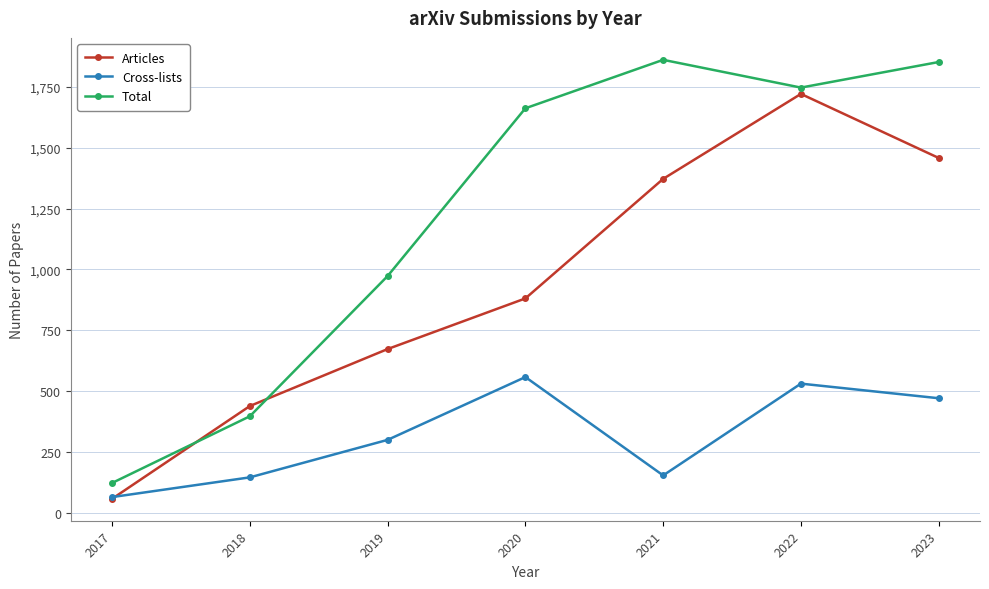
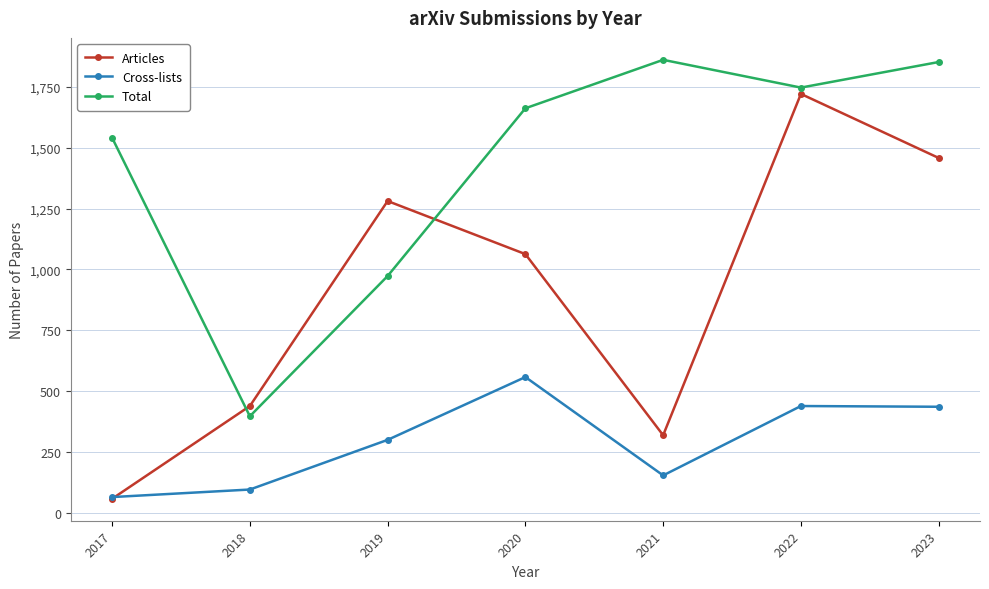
  {
    "Articles": {
      "2018": "440",
-     "2019": "670",
-     "2020": "880",
-     "2021": "1,370",
+     "2019": "1,280",
+     "2020": "1,060",
+     "2021": "320",
      "2022": "1,720",
      "2023": "1,460"
    },
    "Cross-lists": {
-     "2018": "150",
+     "2018": "100",
      "2019": "300",
      "2020": "560",
      "2021": "150",
-     "2022": "530",
-     "2023": "470"
+     "2022": "440",
+     "2023": "440"
    },
    "Total": {
-     "2017": "120",
+     "2017": "1,540",
      "2018": "400",
      "2019": "970",
      "2020": "1,660",
      "2021": "1,860",
      "2022": "1,750",
      "2023": "1,850"
    }
  }
